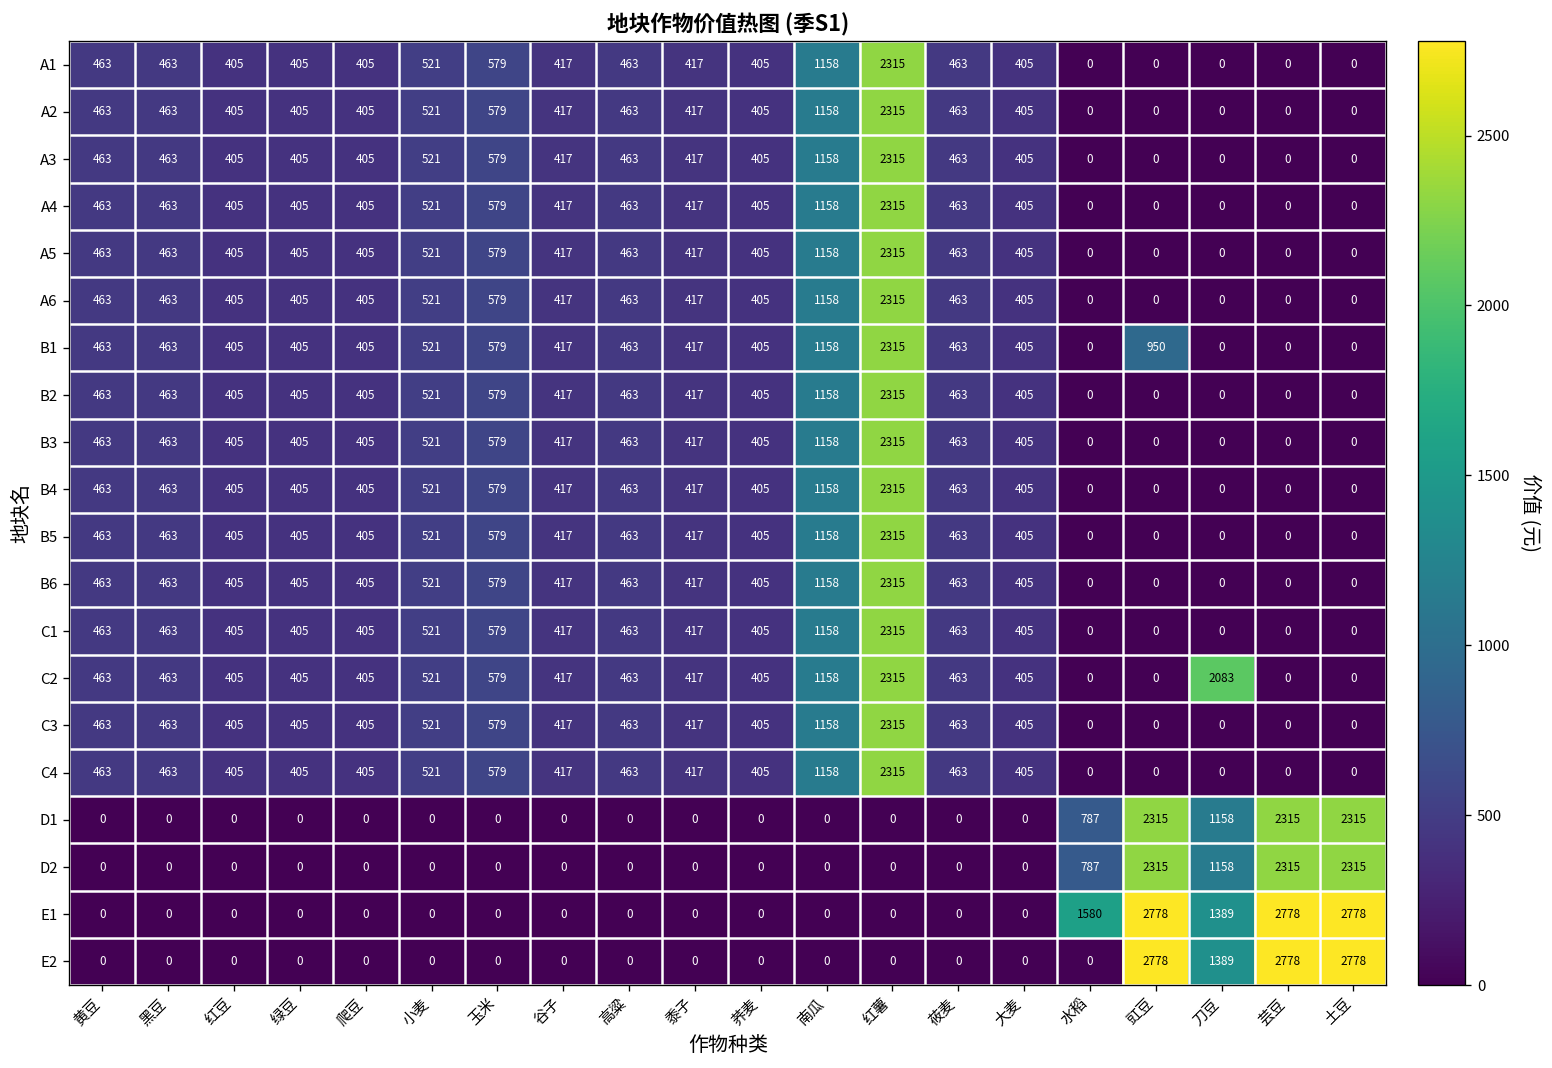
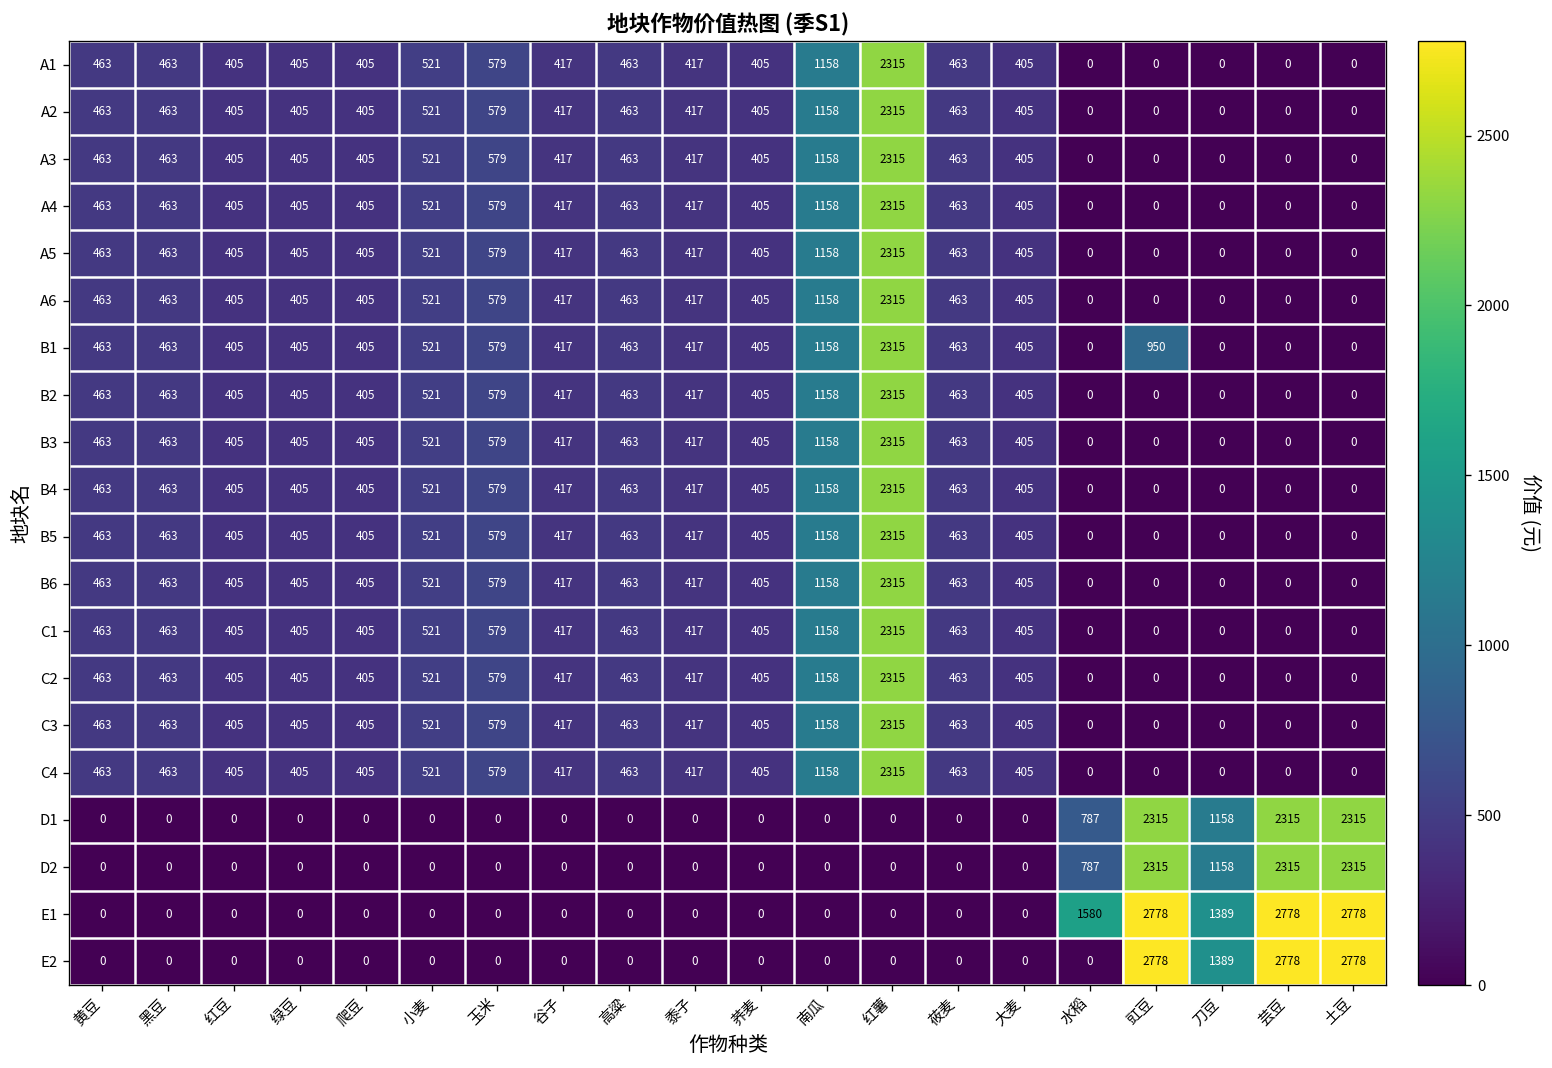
  {
    "C2": {
      "黄豆": 463,
      "黑豆": 463,
      "红豆": 405,
      "绿豆": 405,
      "爬豆": 405,
      "小麦": 521,
      "玉米": 579,
      "谷子": 417,
      "高粱": 463,
      "黍子": 417,
      "荞麦": 405,
      "南瓜": 1158,
      "红薯": 2315,
      "莜麦": 463,
      "大麦": 405,
      "水稻": 0,
      "豇豆": 0,
-     "刀豆": 2083,
+     "刀豆": 0,
      "芸豆": 0,
      "土豆": 0
    }
  }
